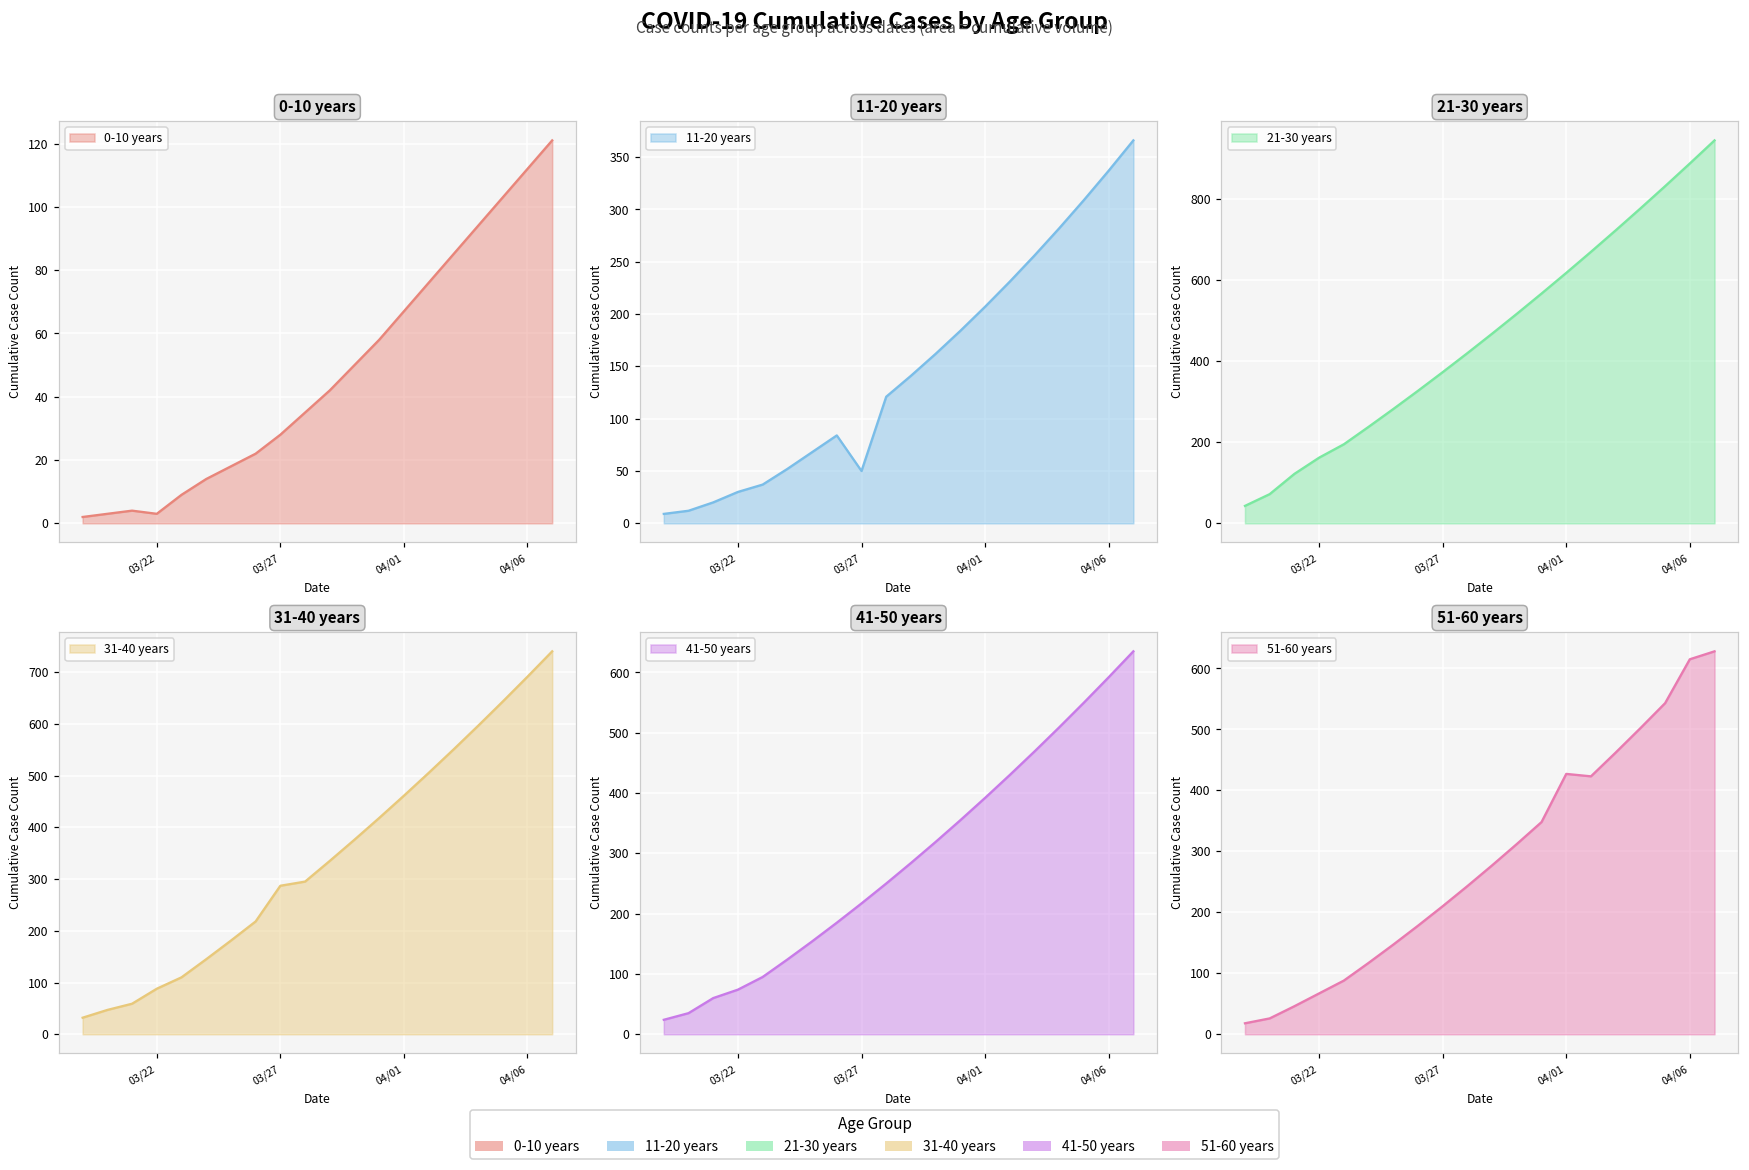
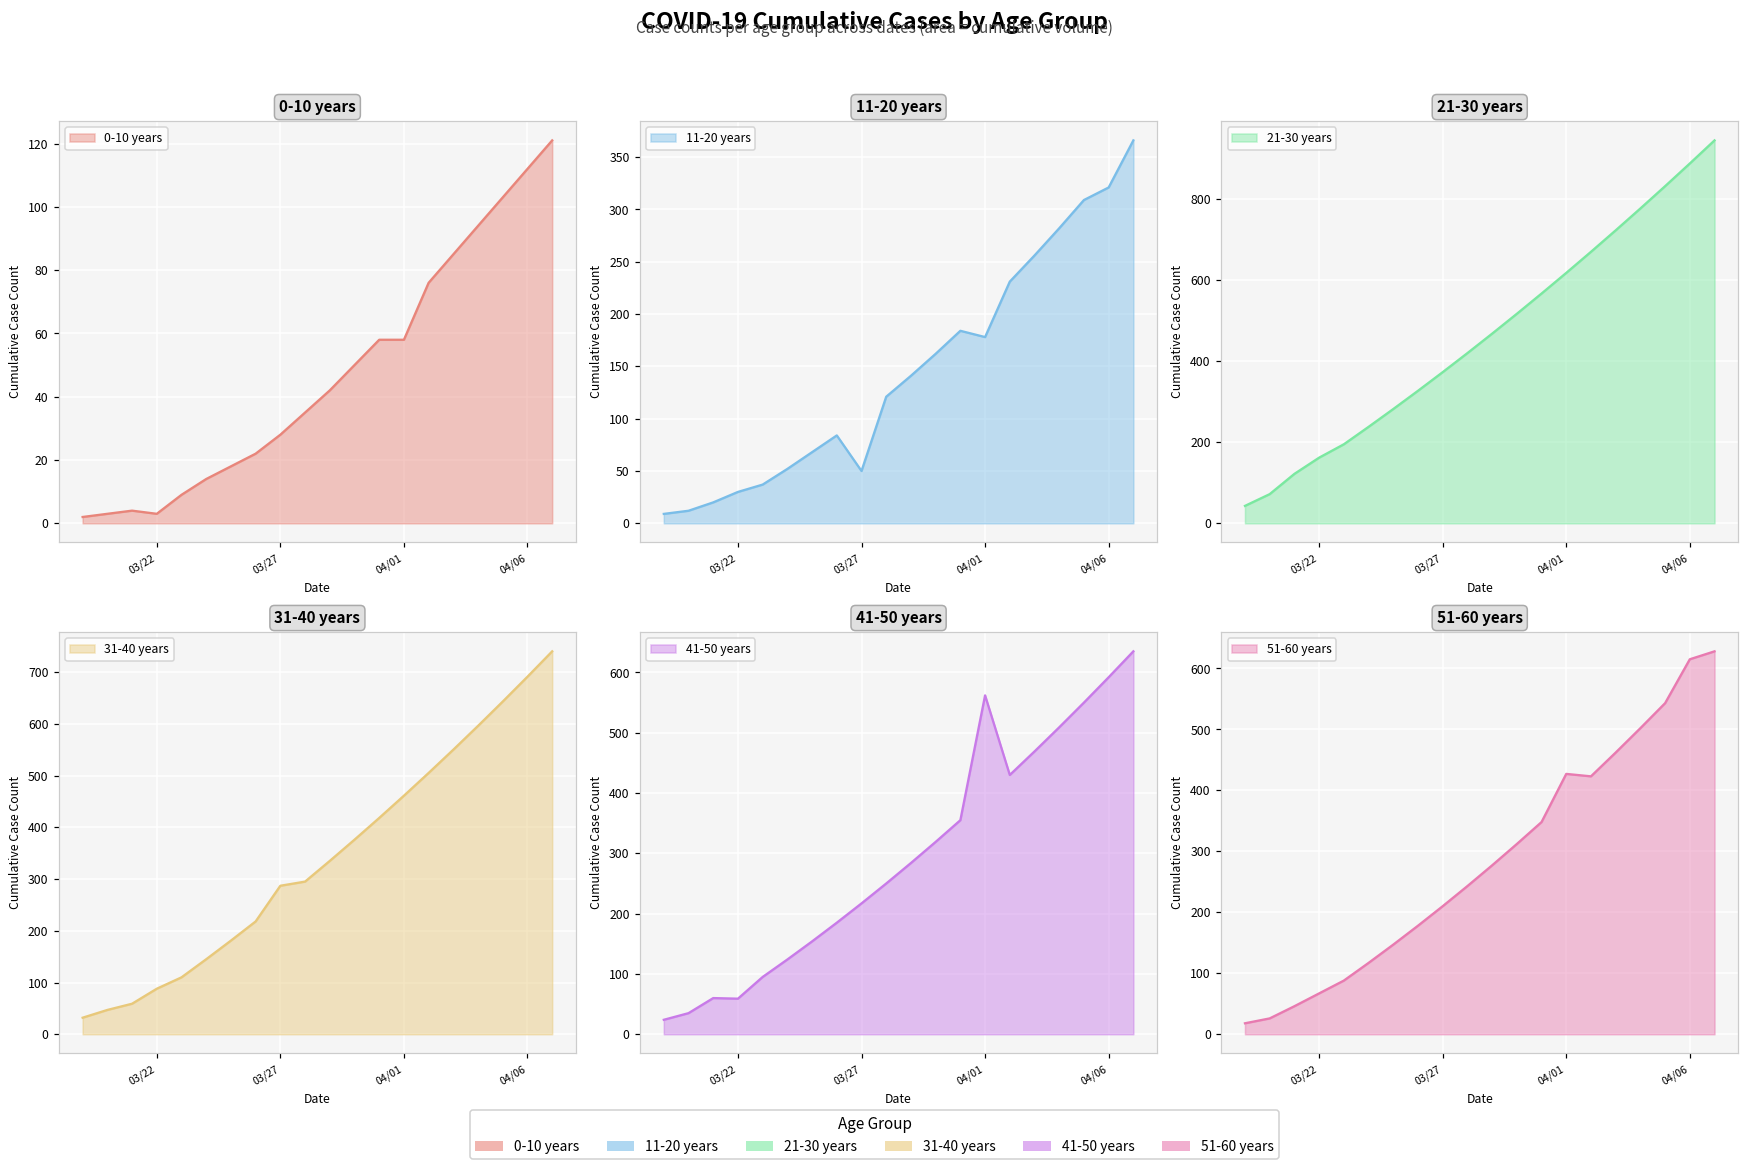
  {
    "0-10 years": {
      "03/22": 3,
      "03/27": 28,
-     "04/01": 67,
+     "04/01": 58,
      "04/06": 112
    },
    "11-20 years": {
      "03/22": 30,
      "03/27": 50,
-     "04/01": 210,
-     "04/06": 340
+     "04/01": 180,
+     "04/06": 320
    },
    "21-30 years": {
      "03/22": 160,
      "03/27": 370,
      "04/01": 620,
      "04/06": 890
    },
    "31-40 years": {
      "03/22": 90,
      "03/27": 290,
      "04/01": 460,
      "04/06": 690
    },
    "41-50 years": {
-     "03/22": 70,
+     "03/22": 60,
      "03/27": 220,
-     "04/01": 390,
+     "04/01": 560,
      "04/06": 590
    },
    "51-60 years": {
      "03/22": 70,
      "03/27": 210,
      "04/01": 430,
      "04/06": 620
    }
  }
